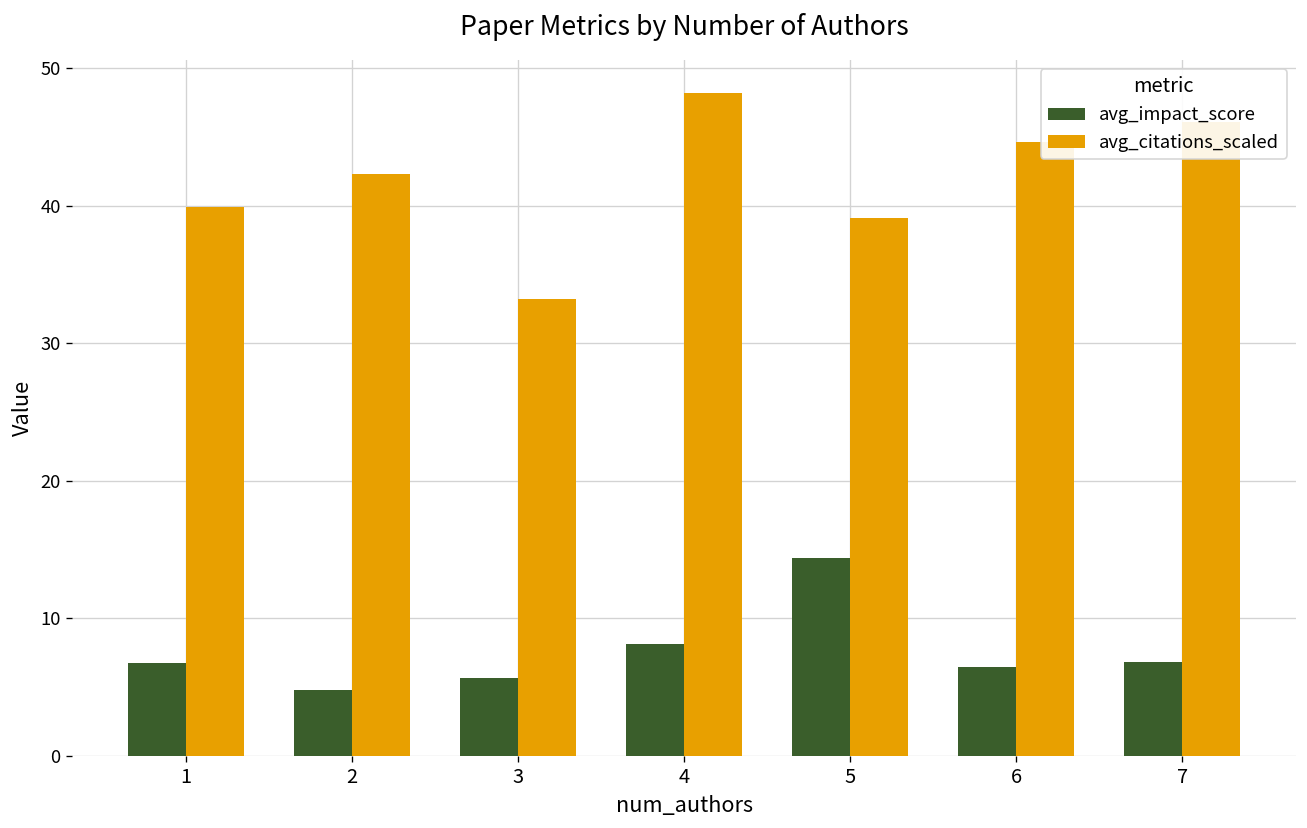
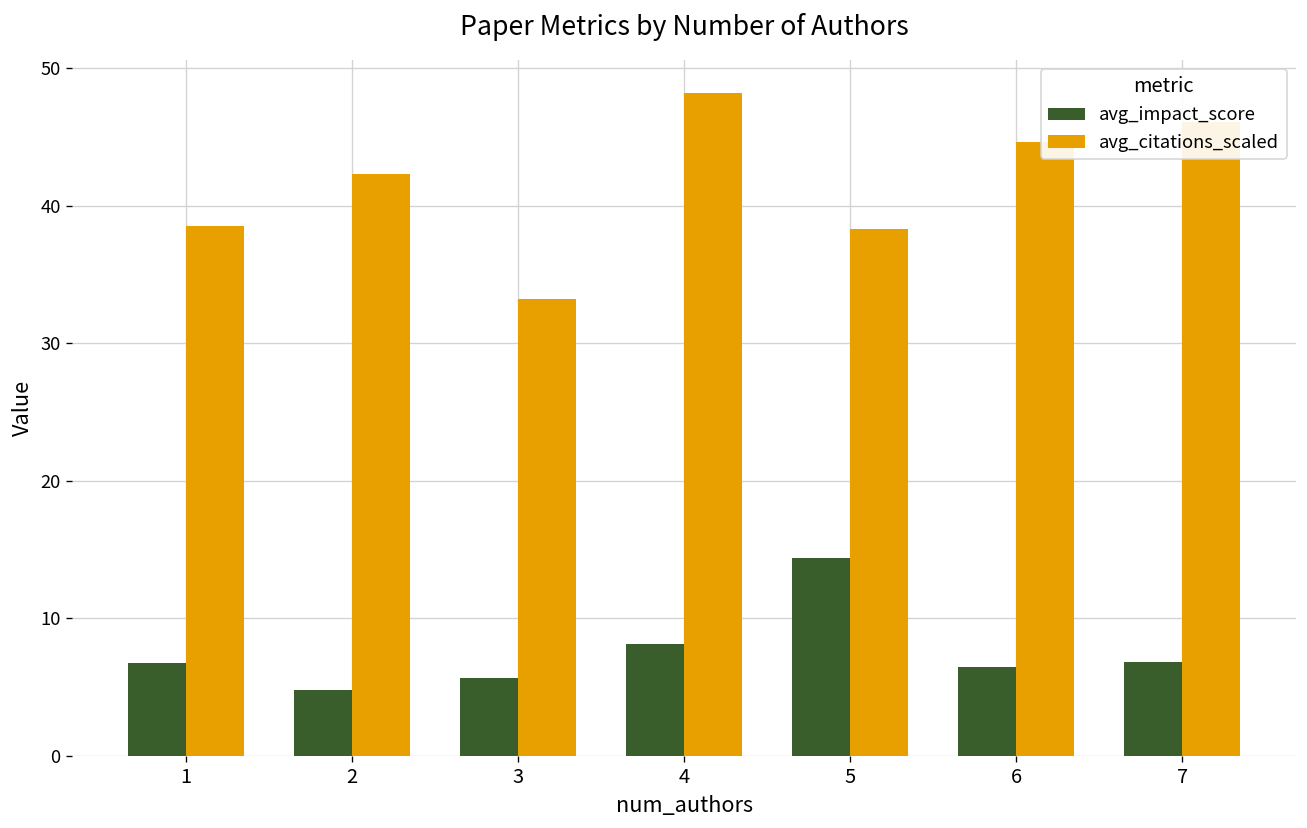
  {
    "avg_impact_score": {
      "1": 6.7,
      "2": 4.8,
      "3": 5.6,
      "4": 8.1,
      "5": 14.4,
      "6": 6.5,
      "7": 6.8
    },
    "avg_citations_scaled": {
-     "1": 39.9,
+     "1": 38.5,
      "2": 42.3,
      "3": 33.2,
      "4": 48.2,
-     "5": 39.1
+     "5": 38.3
    }
  }
